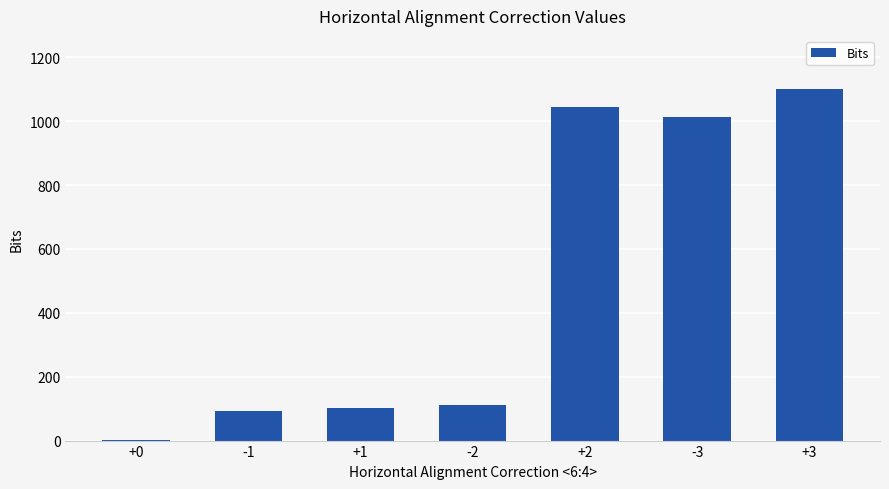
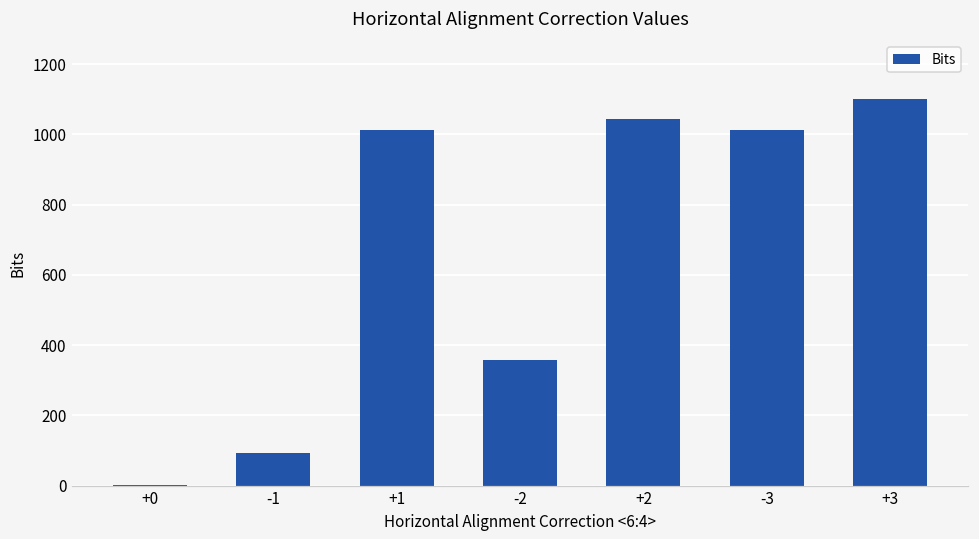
  {
    "-1": 90,
-   "+1": 100,
-   "-2": 110,
+   "+1": 1010,
+   "-2": 360,
    "+2": 1040,
    "-3": 1010,
    "+3": 1100
  }
